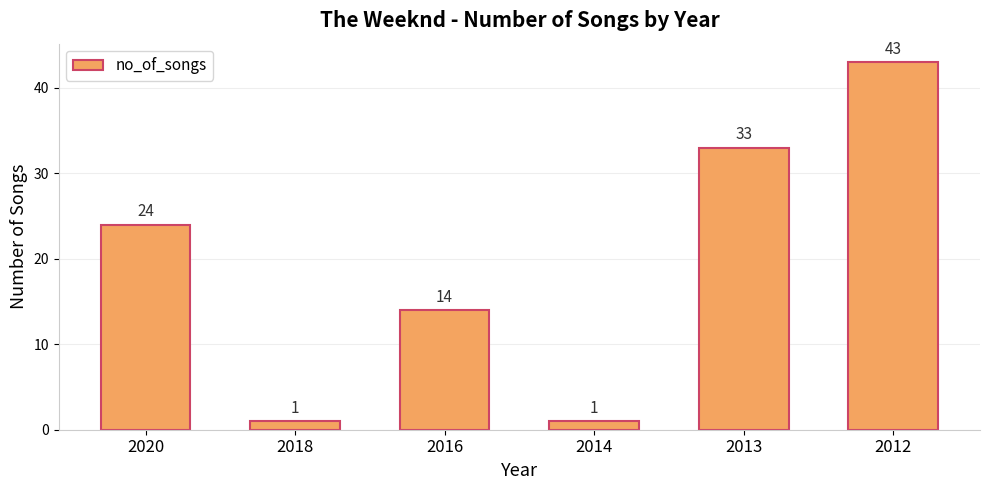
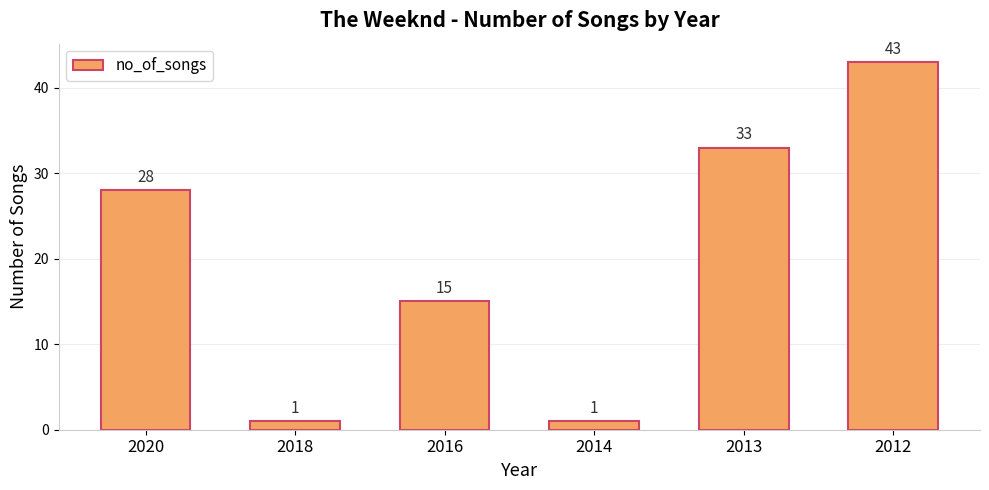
  {
-   "2020": 24,
+   "2020": 28,
    "2018": 1,
-   "2016": 14,
+   "2016": 15,
    "2014": 1,
    "2013": 33,
    "2012": 43
  }
